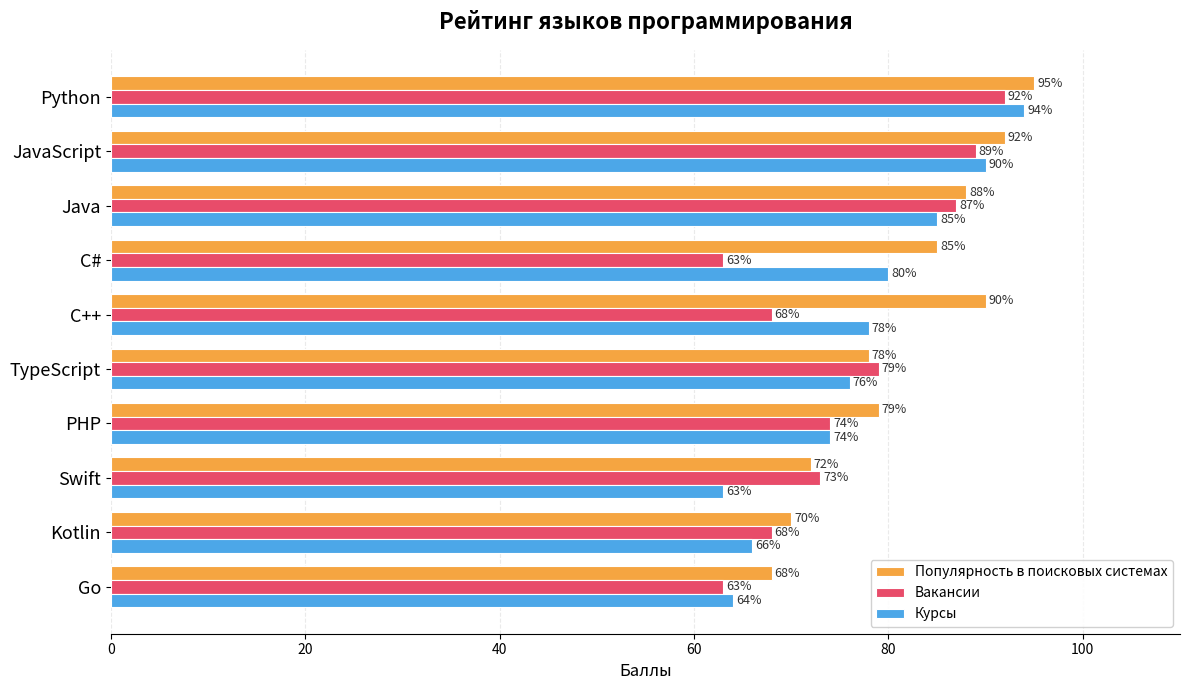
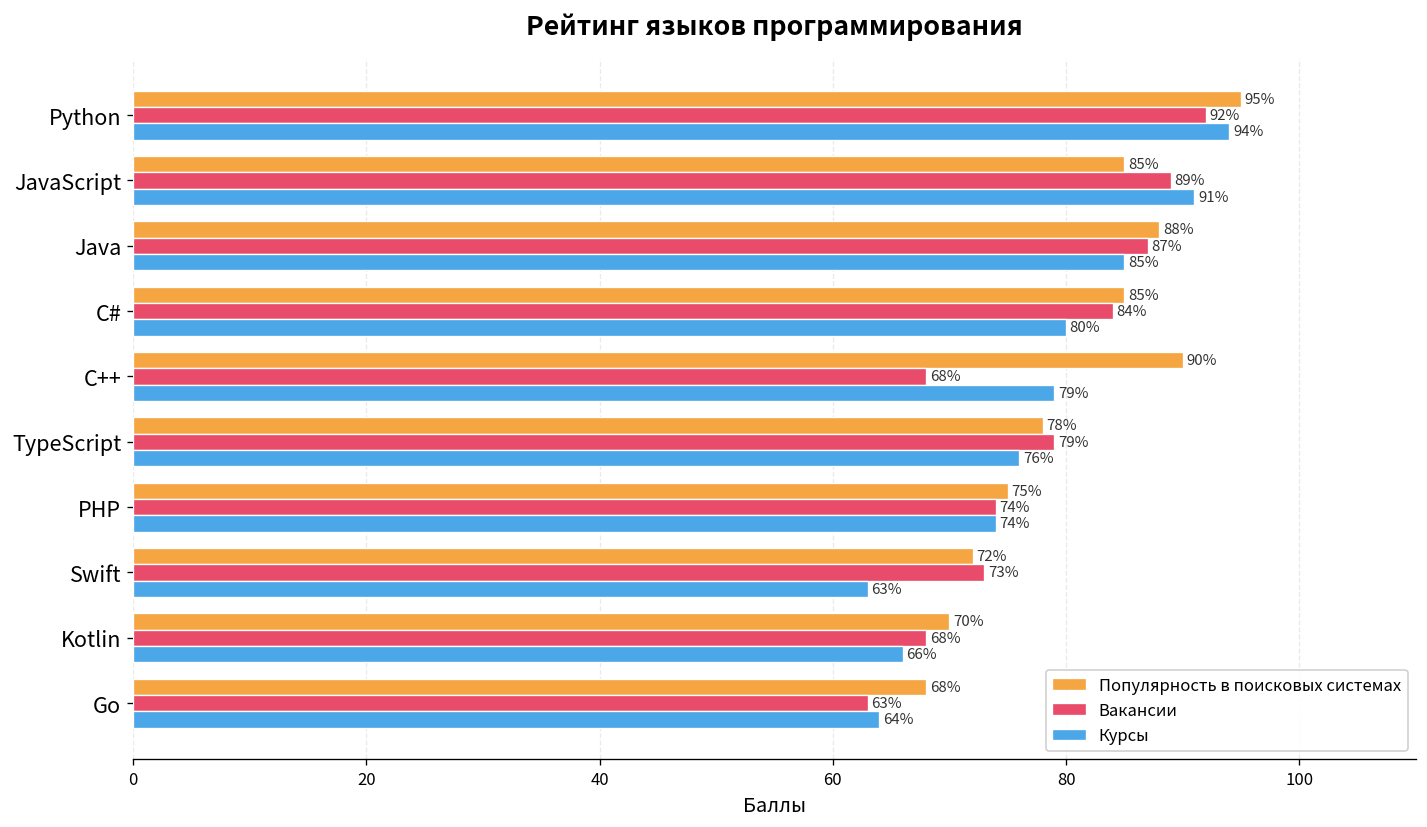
  {
    "Популярность в поисковых системах": {
      "Python": "95%",
-     "JavaScript": "92%",
+     "JavaScript": "85%",
      "Java": "88%",
      "C#": "85%",
      "C++": "90%",
      "TypeScript": "78%",
-     "PHP": "79%",
+     "PHP": "75%",
      "Swift": "72%",
      "Kotlin": "70%",
      "Go": "68%"
    },
    "Вакансии": {
      "Python": "92%",
      "JavaScript": "89%",
      "Java": "87%",
-     "C#": "63%",
+     "C#": "84%",
      "C++": "68%",
      "TypeScript": "79%",
      "PHP": "74%",
      "Swift": "73%",
      "Kotlin": "68%",
      "Go": "63%"
    },
    "Курсы": {
      "Python": "94%",
-     "JavaScript": "90%",
+     "JavaScript": "91%",
      "Java": "85%",
      "C#": "80%",
-     "C++": "78%",
+     "C++": "79%",
      "TypeScript": "76%",
      "PHP": "74%",
      "Swift": "63%",
      "Kotlin": "66%",
      "Go": "64%"
    }
  }
